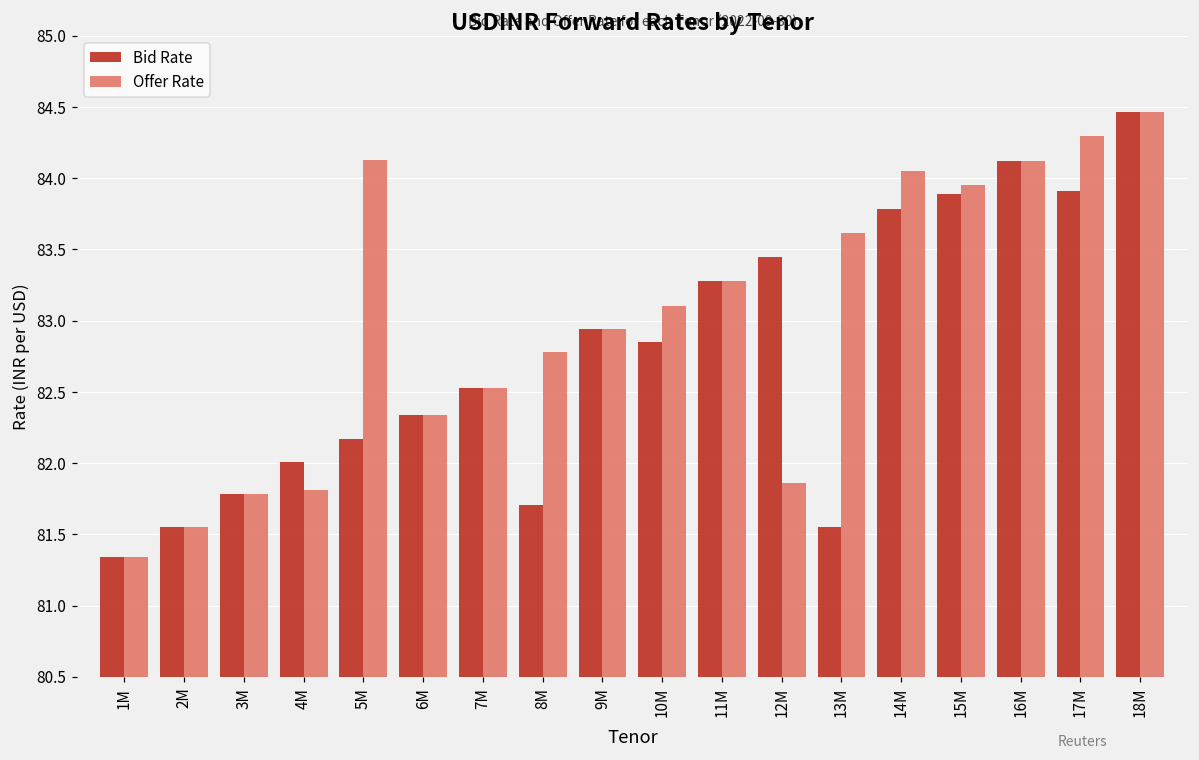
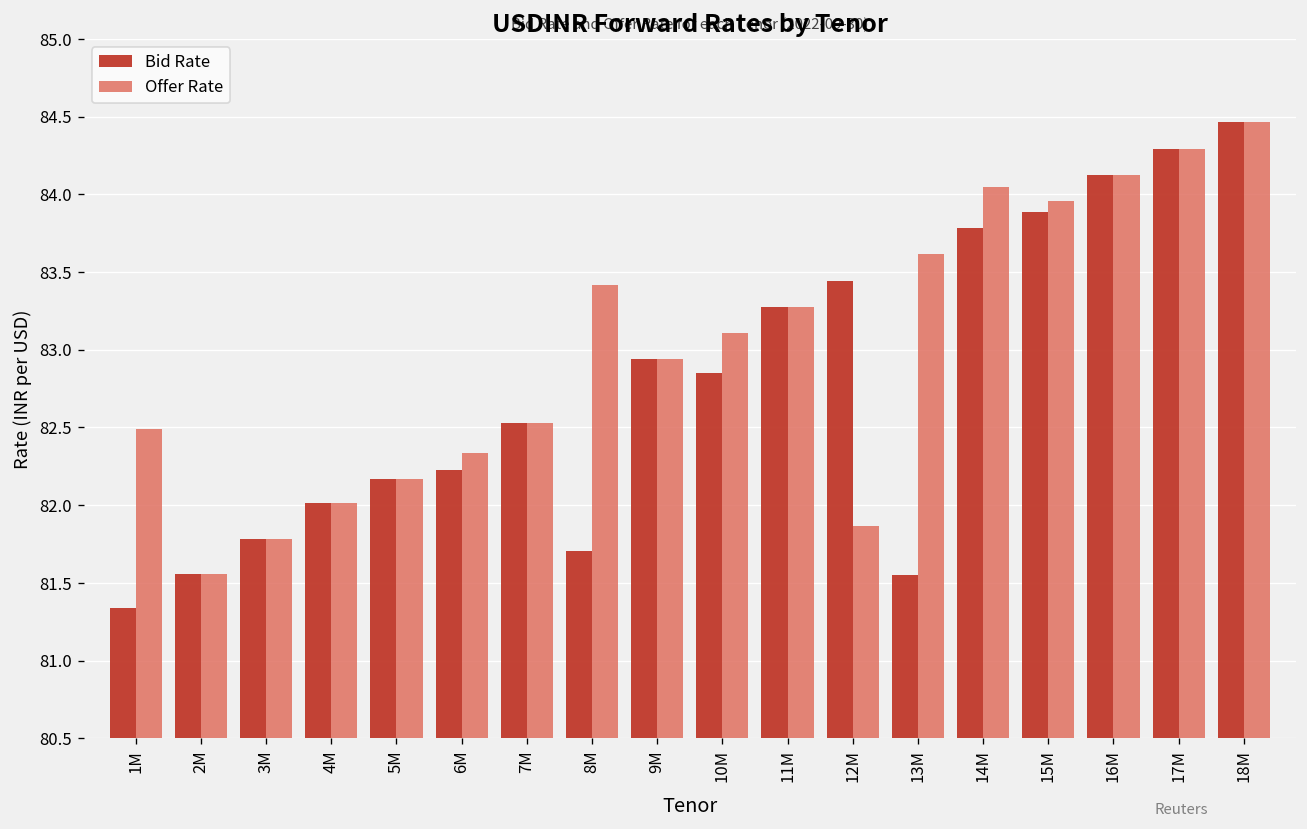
  {
    "Bid Rate": {
      "1M": 81.34,
      "2M": 81.55,
      "3M": 81.78,
      "4M": 82.01,
      "5M": 82.17,
-     "6M": 82.33,
+     "6M": 82.22,
      "7M": 82.53,
      "8M": 81.71,
      "9M": 82.94,
      "10M": 82.85,
      "11M": 83.28,
      "12M": 83.45,
      "13M": 81.55,
      "14M": 83.78,
      "15M": 83.89,
      "16M": 84.12,
-     "17M": 83.91,
+     "17M": 84.29,
      "18M": 84.46
    },
    "Offer Rate": {
-     "1M": 81.34,
+     "1M": 82.49,
      "2M": 81.55,
      "3M": 81.78,
-     "4M": 81.81,
-     "5M": 84.13,
+     "4M": 82.01,
+     "5M": 82.17,
      "6M": 82.33,
      "7M": 82.53,
-     "8M": 82.78,
+     "8M": 83.41,
      "9M": 82.94,
      "10M": 83.11,
      "11M": 83.28,
      "12M": 81.86,
      "13M": 83.61,
      "14M": 84.05,
      "15M": 83.95,
      "16M": 84.12,
      "17M": 84.29,
      "18M": 84.46
    }
  }
